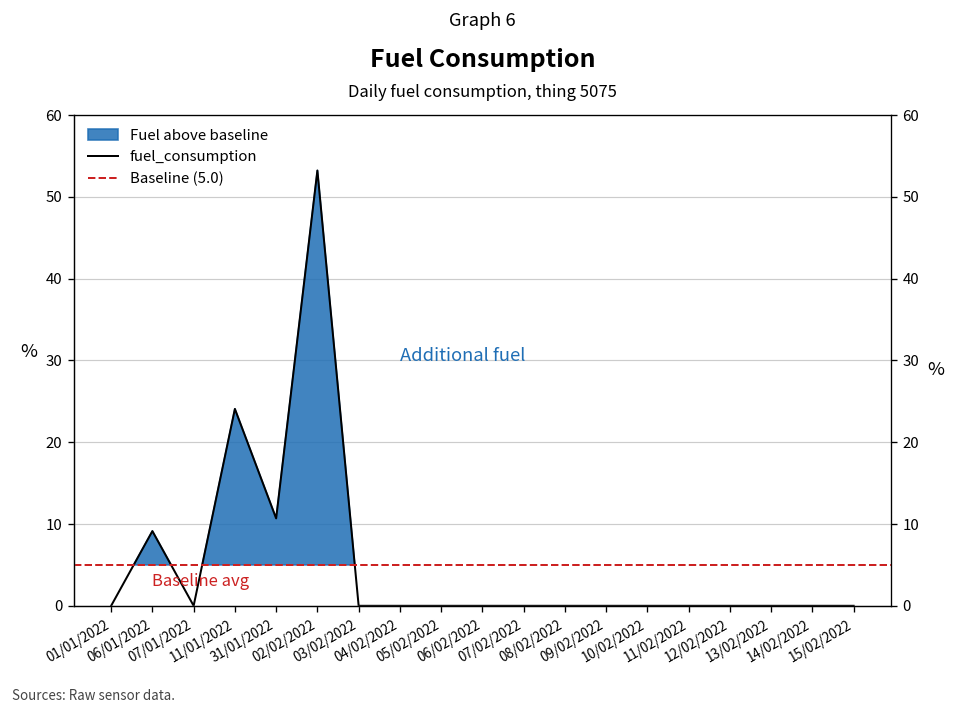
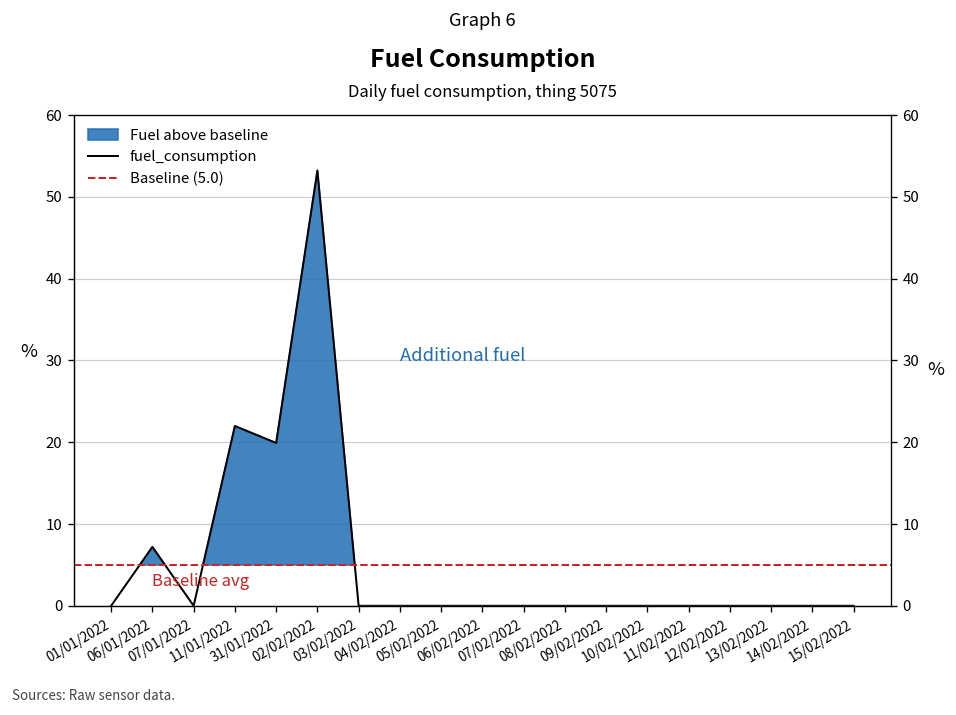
  {
    "01/01/2022": 0,
-   "06/01/2022": 9,
+   "06/01/2022": 7,
    "07/01/2022": 0,
-   "11/01/2022": 24,
-   "31/01/2022": 11,
+   "11/01/2022": 22,
+   "31/01/2022": 20,
    "02/02/2022": 53,
    "03/02/2022": 0,
    "04/02/2022": 0,
    "05/02/2022": 0,
    "06/02/2022": 0,
    "07/02/2022": 0,
    "08/02/2022": 0,
    "09/02/2022": 0,
    "10/02/2022": 0,
    "11/02/2022": 0,
    "12/02/2022": 0,
    "13/02/2022": 0,
    "14/02/2022": 0,
    "15/02/2022": 0
  }
